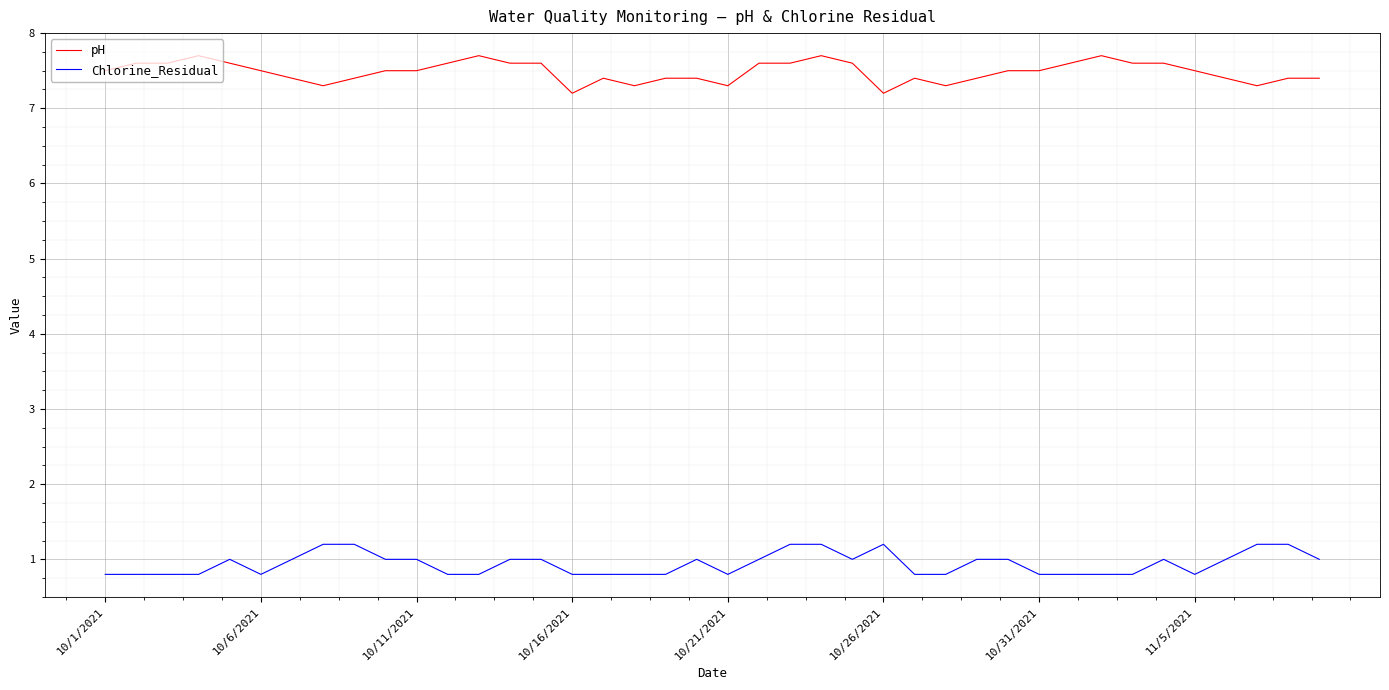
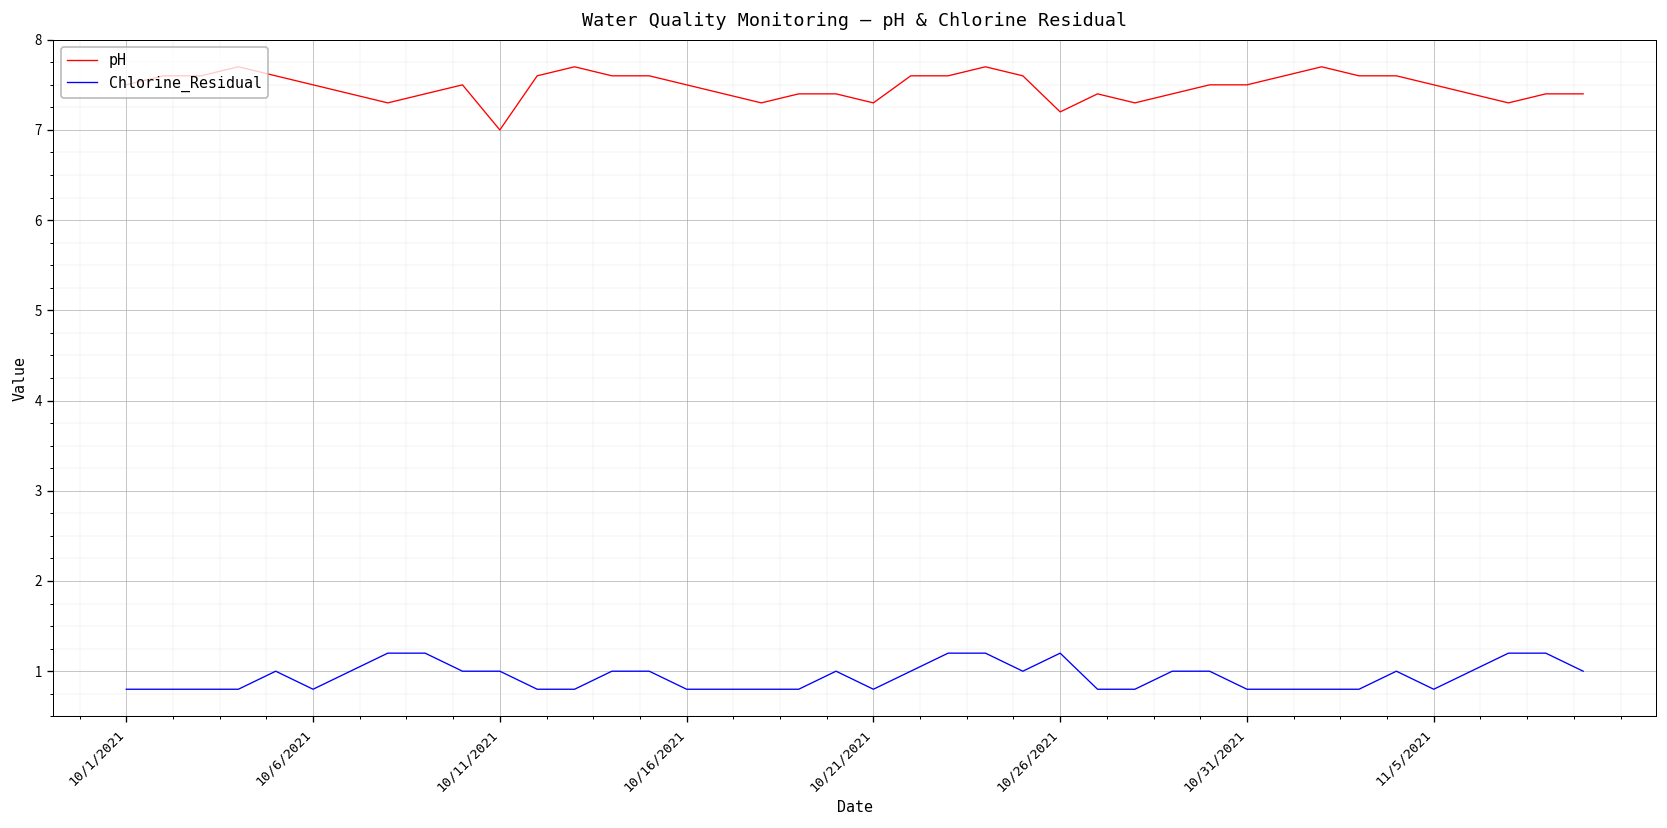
  {
    "pH": {
      "10/6/2021": 7.5,
-     "10/11/2021": 7.5,
-     "10/16/2021": 7.2,
+     "10/11/2021": 7.0,
+     "10/16/2021": 7.5,
      "10/21/2021": 7.3,
      "10/26/2021": 7.2,
      "10/31/2021": 7.5,
      "11/5/2021": 7.5
    },
    "Chlorine_Residual": {
      "10/1/2021": 0.8,
      "10/6/2021": 0.8,
      "10/11/2021": 1.0,
      "10/16/2021": 0.8,
      "10/21/2021": 0.8,
      "10/26/2021": 1.2,
      "10/31/2021": 0.8,
      "11/5/2021": 0.8
    }
  }
